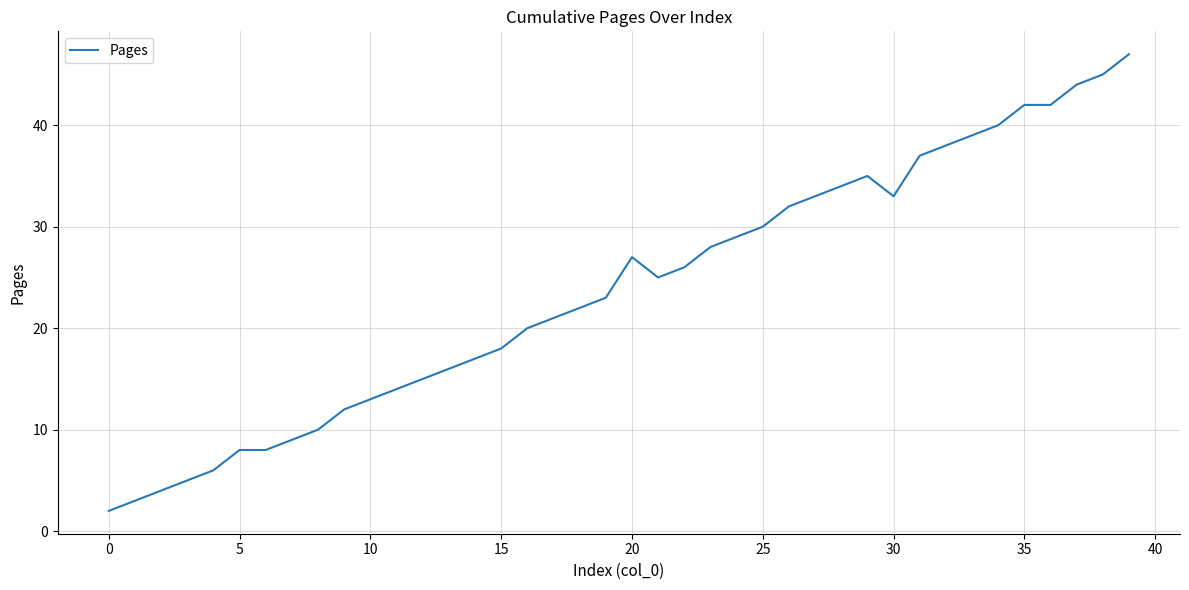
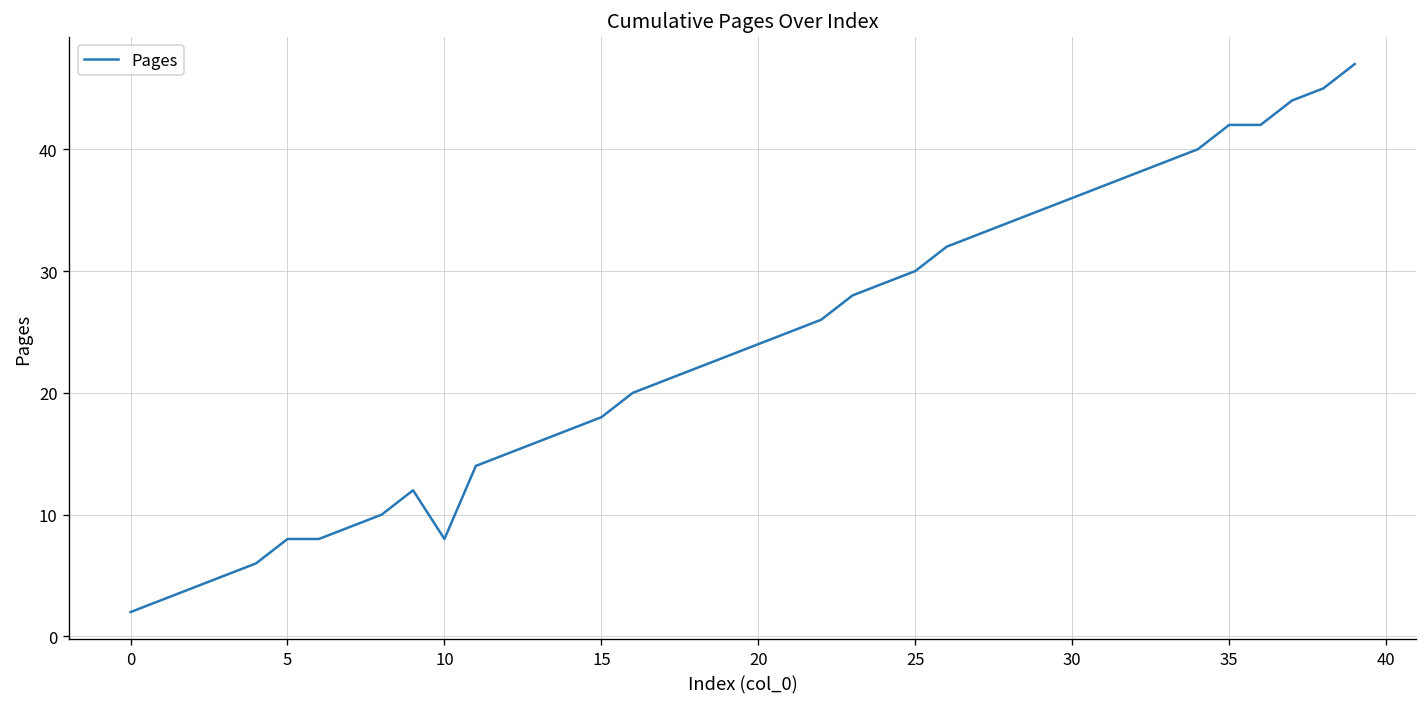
  {
    "0": 2,
    "5": 8,
-   "10": 13,
+   "10": 8,
    "15": 18,
-   "20": 27,
+   "20": 24,
    "25": 30,
-   "30": 33,
+   "30": 36,
    "35": 42
  }
